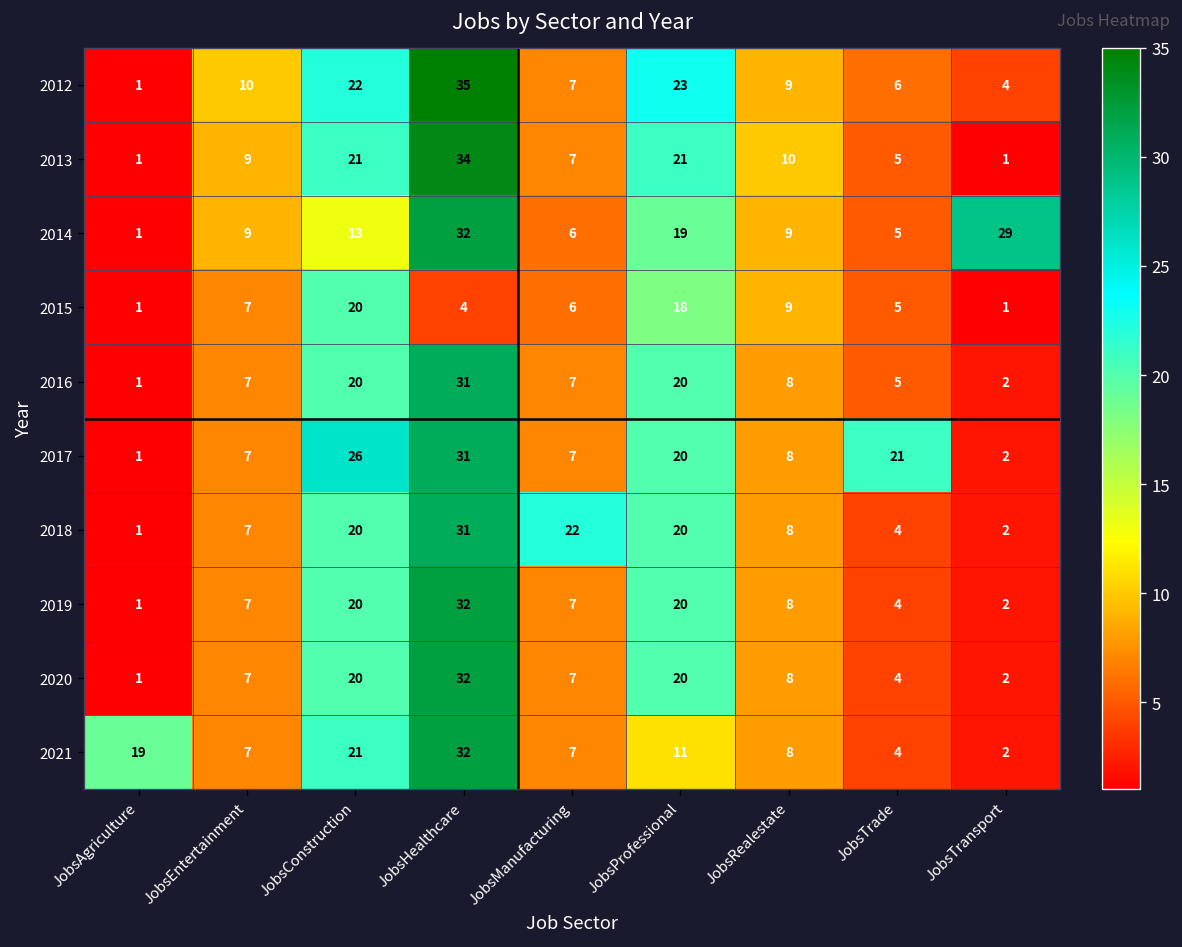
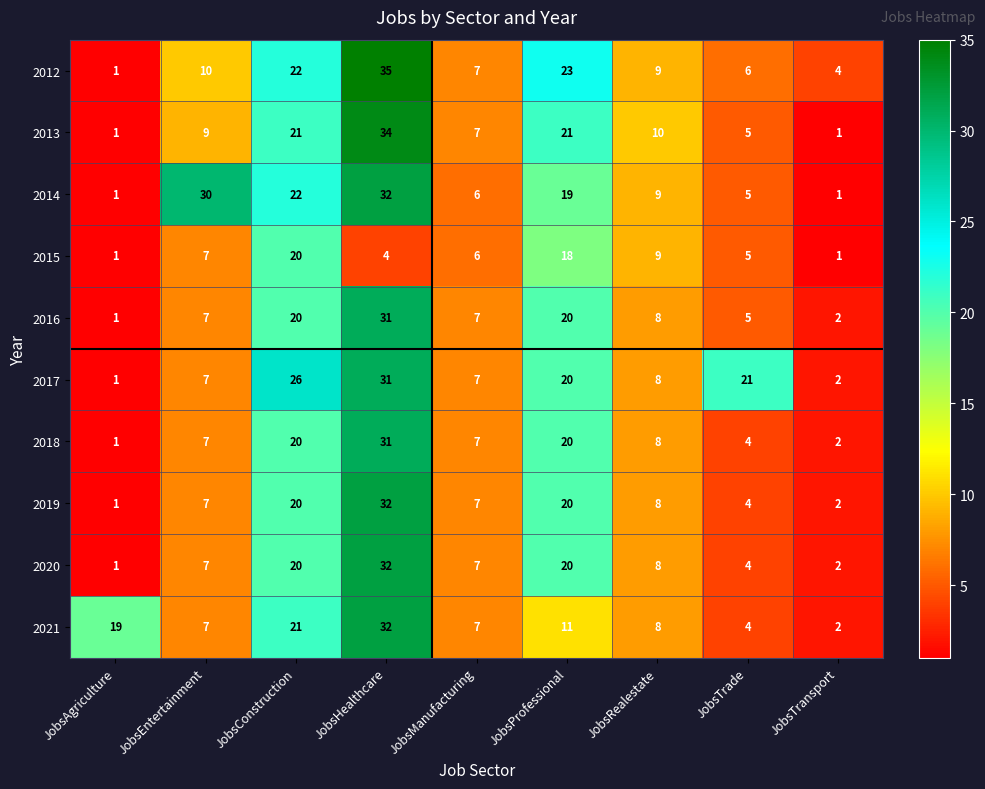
  {
    "2012": {
      "JobsAgriculture": 1,
      "JobsEntertainment": 10,
      "JobsConstruction": 22,
      "JobsHealthcare": 35,
      "JobsManufacturing": 7,
      "JobsProfessional": 23,
      "JobsRealestate": 9,
      "JobsTrade": 6,
      "JobsTransport": 4
    },
    "2013": {
      "JobsAgriculture": 1,
      "JobsEntertainment": 9,
      "JobsConstruction": 21,
      "JobsHealthcare": 34,
      "JobsManufacturing": 7,
      "JobsProfessional": 21,
      "JobsRealestate": 10,
      "JobsTrade": 5,
      "JobsTransport": 1
    },
    "2014": {
      "JobsAgriculture": 1,
-     "JobsEntertainment": 9,
-     "JobsConstruction": 13,
+     "JobsEntertainment": 30,
+     "JobsConstruction": 22,
      "JobsHealthcare": 32,
      "JobsManufacturing": 6,
      "JobsProfessional": 19,
      "JobsRealestate": 9,
      "JobsTrade": 5,
-     "JobsTransport": 29
+     "JobsTransport": 1
    },
    "2015": {
      "JobsAgriculture": 1,
      "JobsEntertainment": 7,
      "JobsConstruction": 20,
      "JobsHealthcare": 4,
      "JobsManufacturing": 6,
      "JobsProfessional": 18,
      "JobsRealestate": 9,
      "JobsTrade": 5,
      "JobsTransport": 1
    },
    "2016": {
      "JobsAgriculture": 1,
      "JobsEntertainment": 7,
      "JobsConstruction": 20,
      "JobsHealthcare": 31,
      "JobsManufacturing": 7,
      "JobsProfessional": 20,
      "JobsRealestate": 8,
      "JobsTrade": 5,
      "JobsTransport": 2
    },
    "2017": {
      "JobsAgriculture": 1,
      "JobsEntertainment": 7,
      "JobsConstruction": 26,
      "JobsHealthcare": 31,
      "JobsManufacturing": 7,
      "JobsProfessional": 20,
      "JobsRealestate": 8,
      "JobsTrade": 21,
      "JobsTransport": 2
    },
    "2018": {
      "JobsAgriculture": 1,
      "JobsEntertainment": 7,
      "JobsConstruction": 20,
      "JobsHealthcare": 31,
-     "JobsManufacturing": 22,
+     "JobsManufacturing": 7,
      "JobsProfessional": 20,
      "JobsRealestate": 8,
      "JobsTrade": 4,
      "JobsTransport": 2
    },
    "2019": {
      "JobsAgriculture": 1,
      "JobsEntertainment": 7,
      "JobsConstruction": 20,
      "JobsHealthcare": 32,
      "JobsManufacturing": 7,
      "JobsProfessional": 20,
      "JobsRealestate": 8,
      "JobsTrade": 4,
      "JobsTransport": 2
    },
    "2020": {
      "JobsAgriculture": 1,
      "JobsEntertainment": 7,
      "JobsConstruction": 20,
      "JobsHealthcare": 32,
      "JobsManufacturing": 7,
      "JobsProfessional": 20,
      "JobsRealestate": 8,
      "JobsTrade": 4,
      "JobsTransport": 2
    },
    "2021": {
      "JobsAgriculture": 19,
      "JobsEntertainment": 7,
      "JobsConstruction": 21,
      "JobsHealthcare": 32,
      "JobsManufacturing": 7,
      "JobsProfessional": 11,
      "JobsRealestate": 8,
      "JobsTrade": 4,
      "JobsTransport": 2
    }
  }
